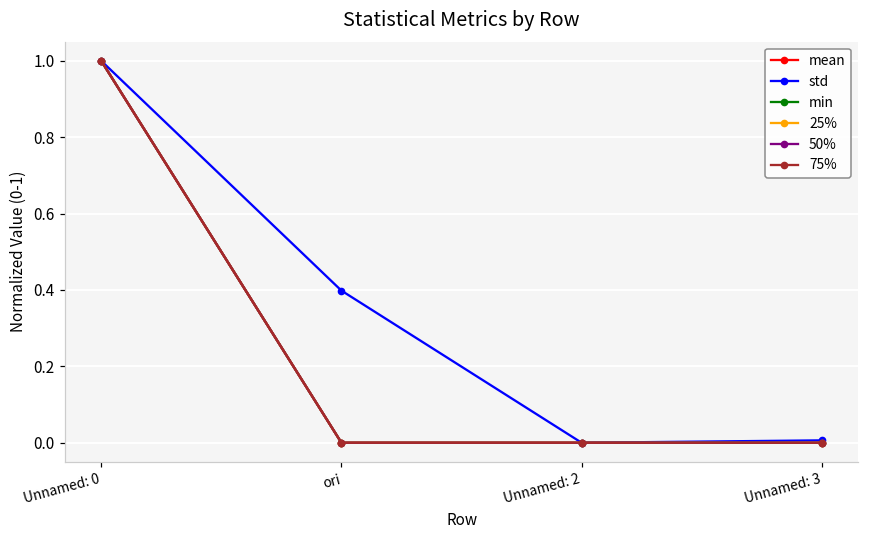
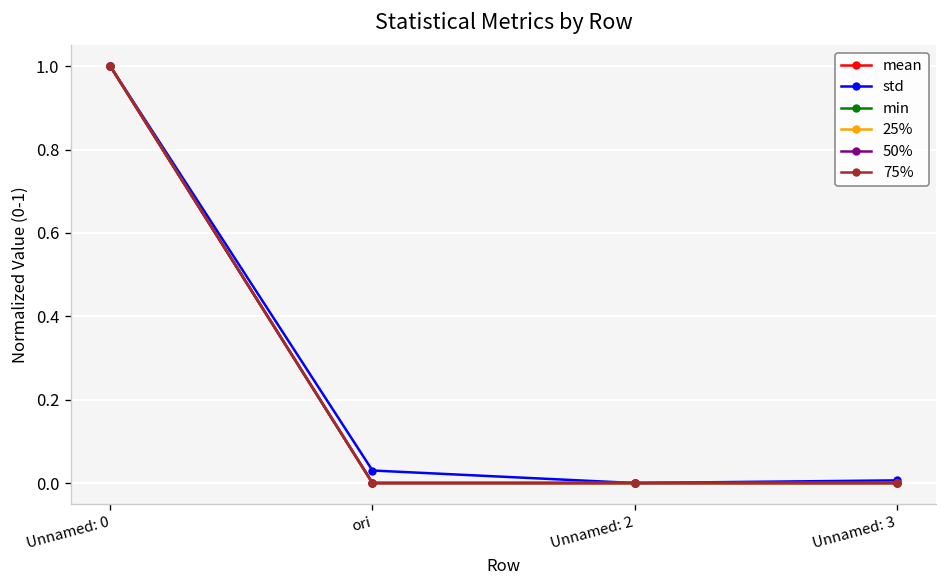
  {
    "75%": {
      "ori": 0.00
    },
    "std": {
-     "ori": 0.40
+     "ori": 0.03
    }
  }
